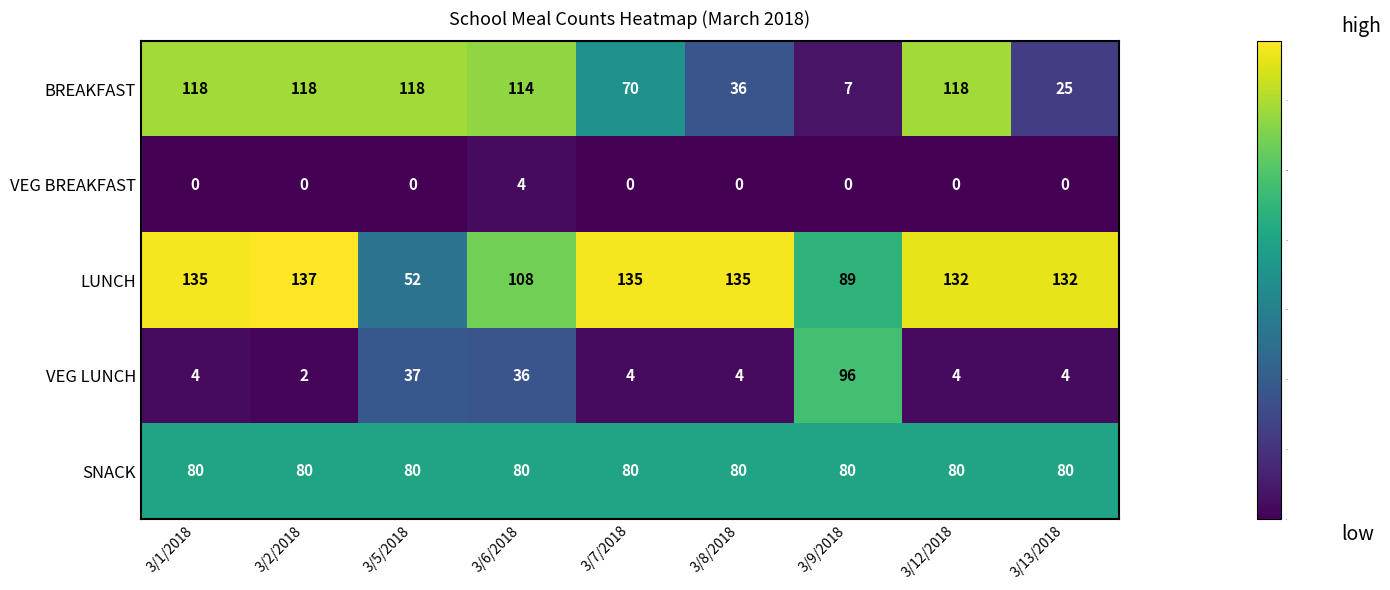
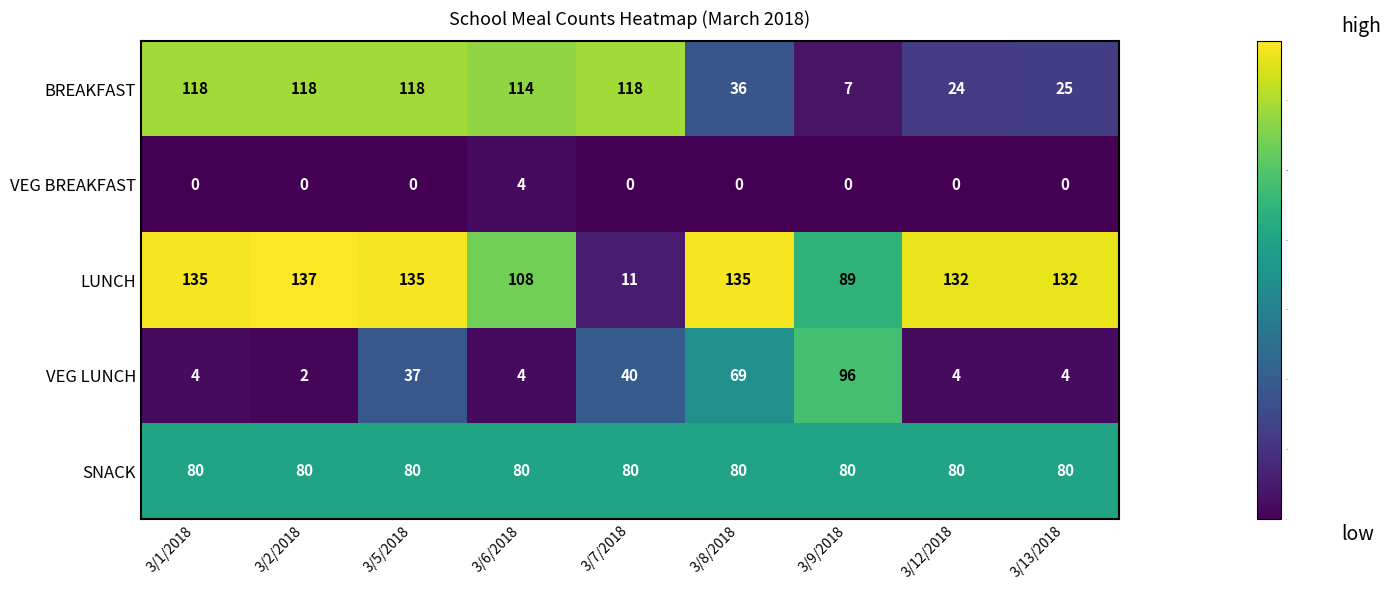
  {
    "BREAKFAST": {
      "3/1/2018": 118,
      "3/2/2018": 118,
      "3/5/2018": 118,
      "3/6/2018": 114,
-     "3/7/2018": 70,
+     "3/7/2018": 118,
      "3/8/2018": 36,
      "3/9/2018": 7,
-     "3/12/2018": 118,
+     "3/12/2018": 24,
      "3/13/2018": 25
    },
    "VEG BREAKFAST": {
      "3/1/2018": 0,
      "3/2/2018": 0,
      "3/5/2018": 0,
      "3/6/2018": 4,
      "3/7/2018": 0,
      "3/8/2018": 0,
      "3/9/2018": 0,
      "3/12/2018": 0,
      "3/13/2018": 0
    },
    "LUNCH": {
      "3/1/2018": 135,
      "3/2/2018": 137,
-     "3/5/2018": 52,
+     "3/5/2018": 135,
      "3/6/2018": 108,
-     "3/7/2018": 135,
+     "3/7/2018": 11,
      "3/8/2018": 135,
      "3/9/2018": 89,
      "3/12/2018": 132,
      "3/13/2018": 132
    },
    "VEG LUNCH": {
      "3/1/2018": 4,
      "3/2/2018": 2,
      "3/5/2018": 37,
-     "3/6/2018": 36,
-     "3/7/2018": 4,
-     "3/8/2018": 4,
+     "3/6/2018": 4,
+     "3/7/2018": 40,
+     "3/8/2018": 69,
      "3/9/2018": 96,
      "3/12/2018": 4,
      "3/13/2018": 4
    },
    "SNACK": {
      "3/1/2018": 80,
      "3/2/2018": 80,
      "3/5/2018": 80,
      "3/6/2018": 80,
      "3/7/2018": 80,
      "3/8/2018": 80,
      "3/9/2018": 80,
      "3/12/2018": 80,
      "3/13/2018": 80
    }
  }
